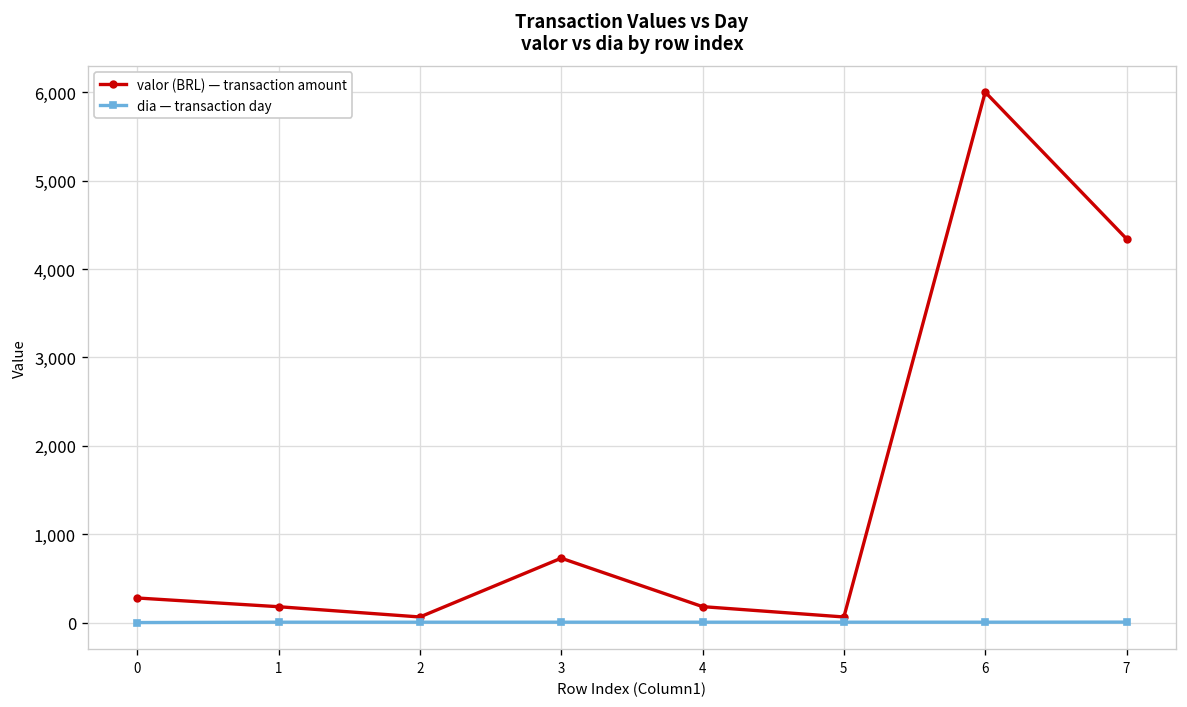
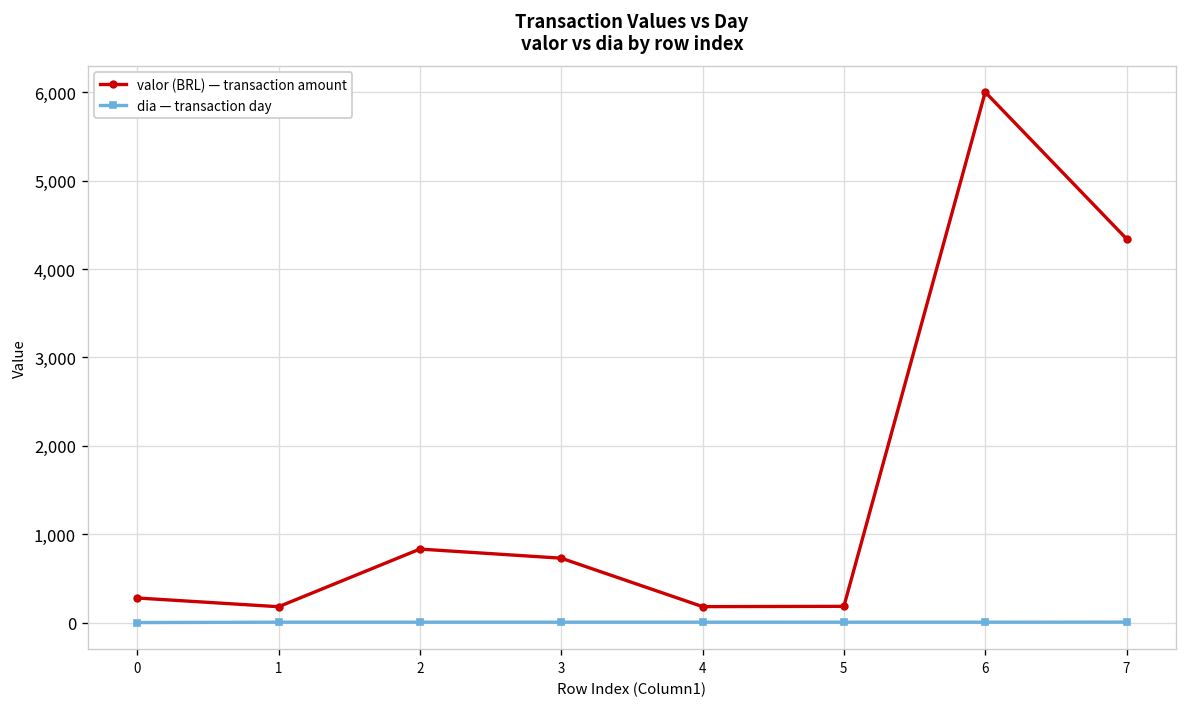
  {
    "valor (BRL) — transaction amount": {
      "0": "300",
      "1": "200",
-     "2": "100",
+     "2": "800",
      "3": "700",
      "4": "200",
-     "5": "100",
+     "5": "200",
      "6": "6,000",
      "7": "4,300"
    },
    "dia — transaction day": {
      "0": "0",
      "1": "0",
      "2": "0",
      "3": "0",
      "4": "0",
      "5": "0",
      "6": "0",
      "7": "0"
    }
  }
